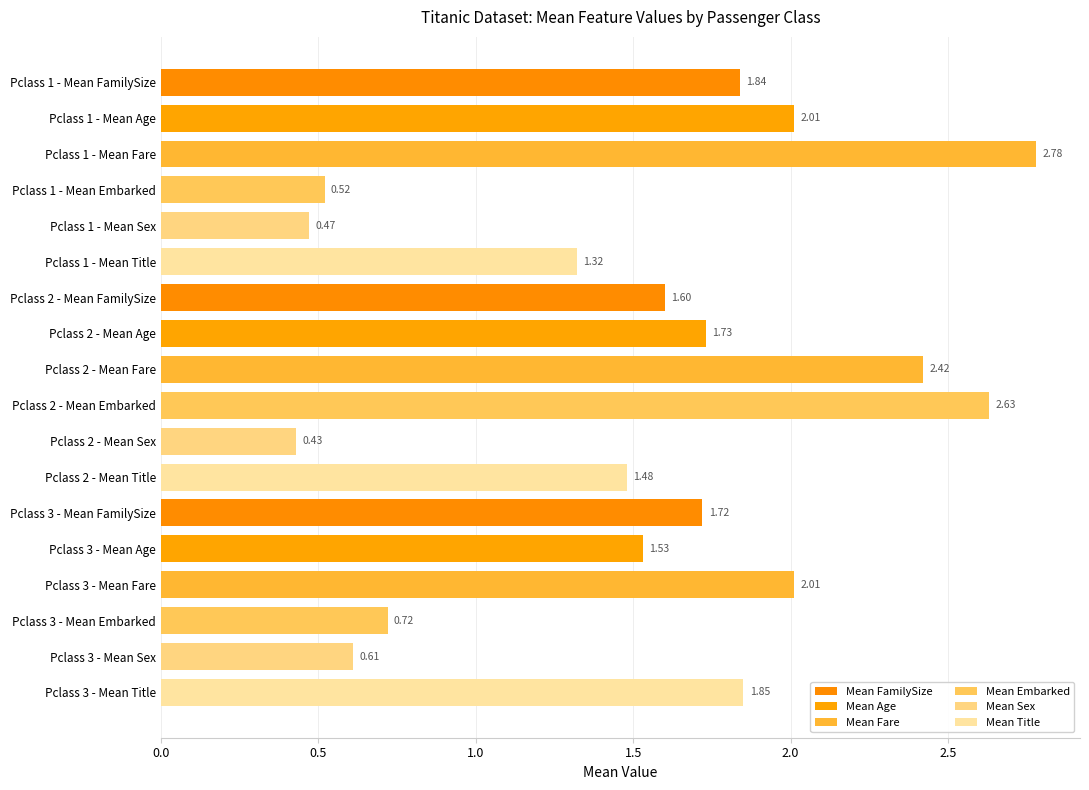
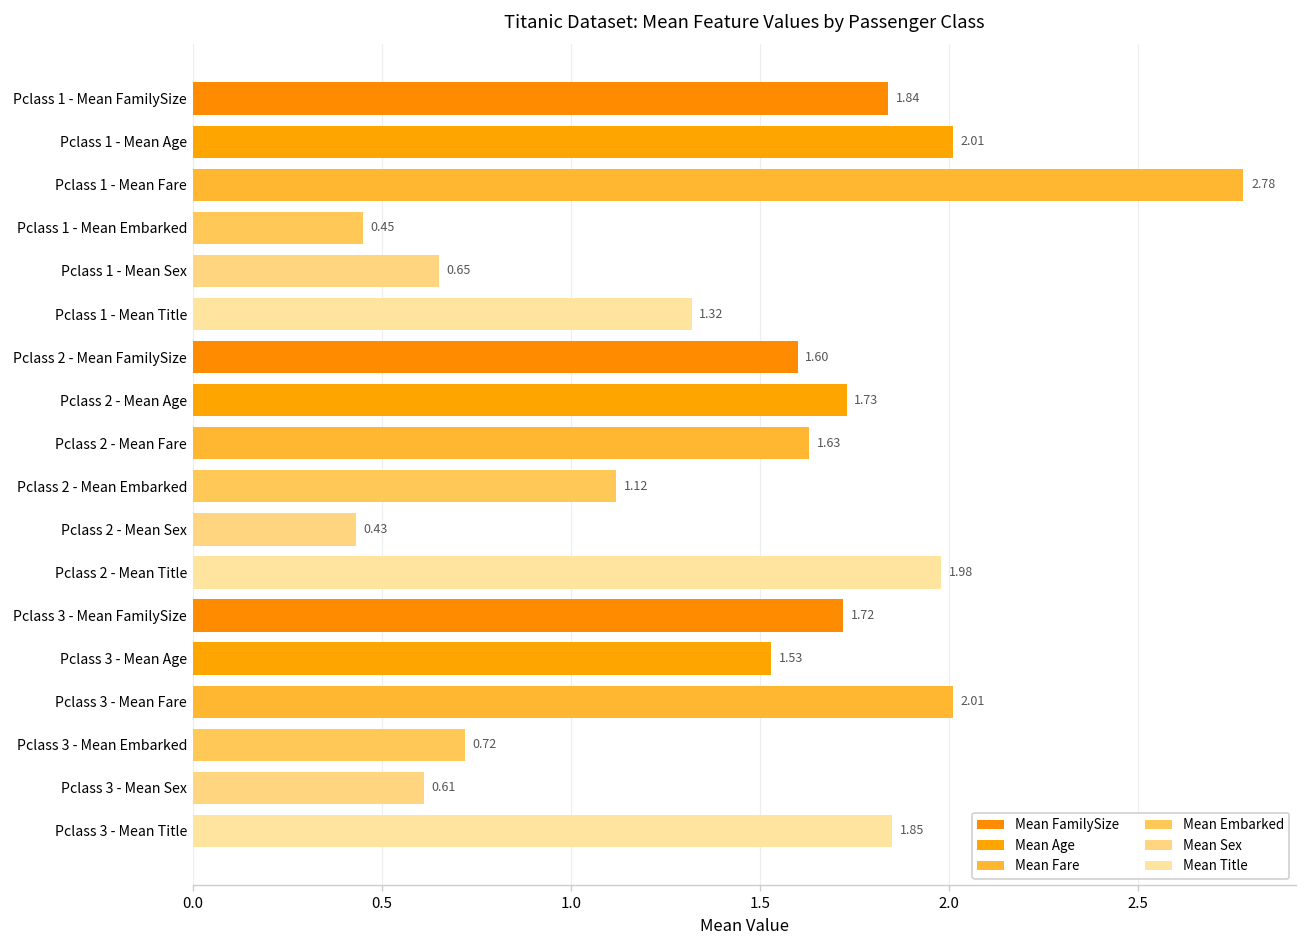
  {
    "Pclass 1 - Mean FamilySize": 1.84,
    "Pclass 1 - Mean Age": 2.01,
    "Pclass 1 - Mean Fare": 2.78,
-   "Pclass 1 - Mean Embarked": 0.52,
-   "Pclass 1 - Mean Sex": 0.47,
+   "Pclass 1 - Mean Embarked": 0.45,
+   "Pclass 1 - Mean Sex": 0.65,
    "Pclass 1 - Mean Title": 1.32,
    "Pclass 2 - Mean FamilySize": 1.60,
    "Pclass 2 - Mean Age": 1.73,
-   "Pclass 2 - Mean Fare": 2.42,
-   "Pclass 2 - Mean Embarked": 2.63,
+   "Pclass 2 - Mean Fare": 1.63,
+   "Pclass 2 - Mean Embarked": 1.12,
    "Pclass 2 - Mean Sex": 0.43,
-   "Pclass 2 - Mean Title": 1.48,
+   "Pclass 2 - Mean Title": 1.98,
    "Pclass 3 - Mean FamilySize": 1.72,
    "Pclass 3 - Mean Age": 1.53,
    "Pclass 3 - Mean Fare": 2.01,
    "Pclass 3 - Mean Embarked": 0.72,
    "Pclass 3 - Mean Sex": 0.61,
    "Pclass 3 - Mean Title": 1.85
  }
